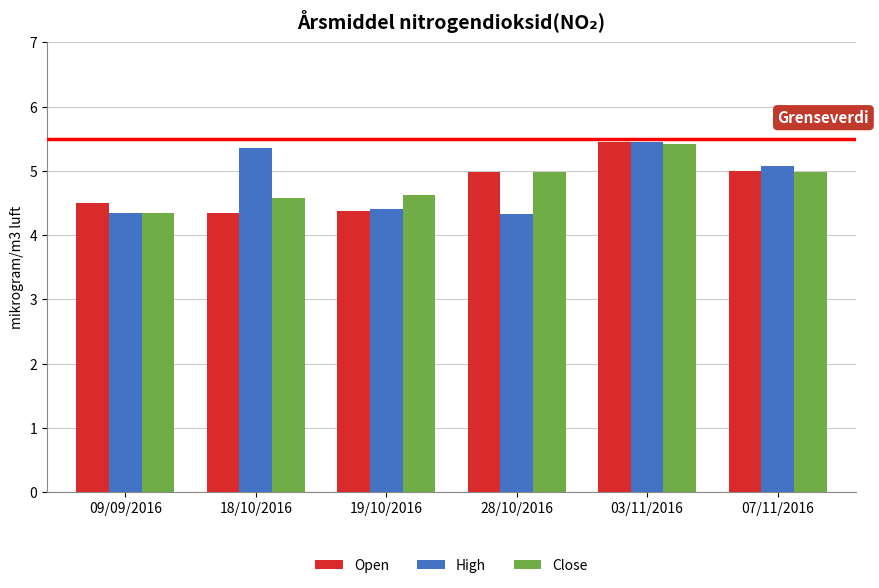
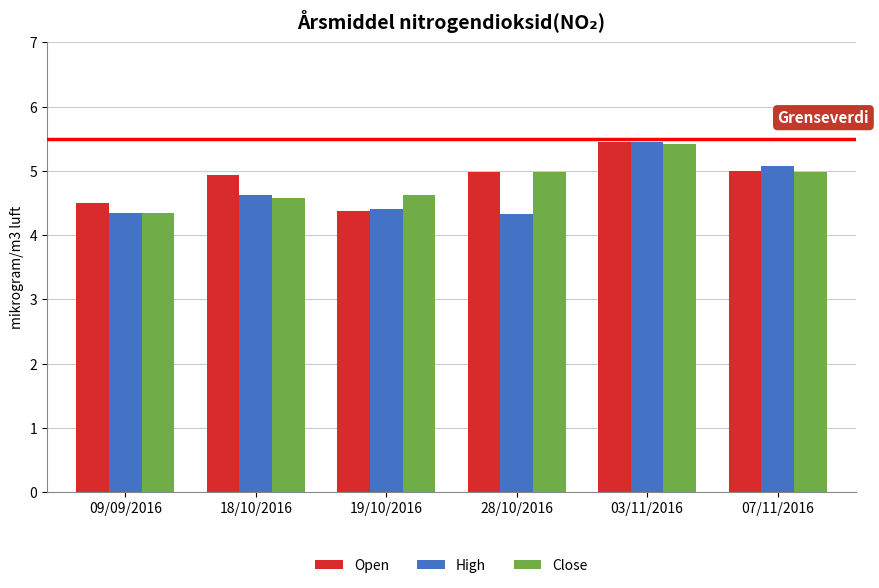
  {
    "Open": {
      "09/09/2016": 4.5,
-     "18/10/2016": 4.3,
+     "18/10/2016": 4.9,
      "19/10/2016": 4.4,
      "28/10/2016": 5.0,
      "03/11/2016": 5.5,
      "07/11/2016": 5.0
    },
    "High": {
      "09/09/2016": 4.3,
-     "18/10/2016": 5.4,
+     "18/10/2016": 4.6,
      "19/10/2016": 4.4,
      "28/10/2016": 4.3,
      "03/11/2016": 5.5,
      "07/11/2016": 5.1
    },
    "Close": {
      "09/09/2016": 4.3,
      "18/10/2016": 4.6,
      "19/10/2016": 4.6,
      "28/10/2016": 5.0,
      "03/11/2016": 5.4,
      "07/11/2016": 5.0
    }
  }
